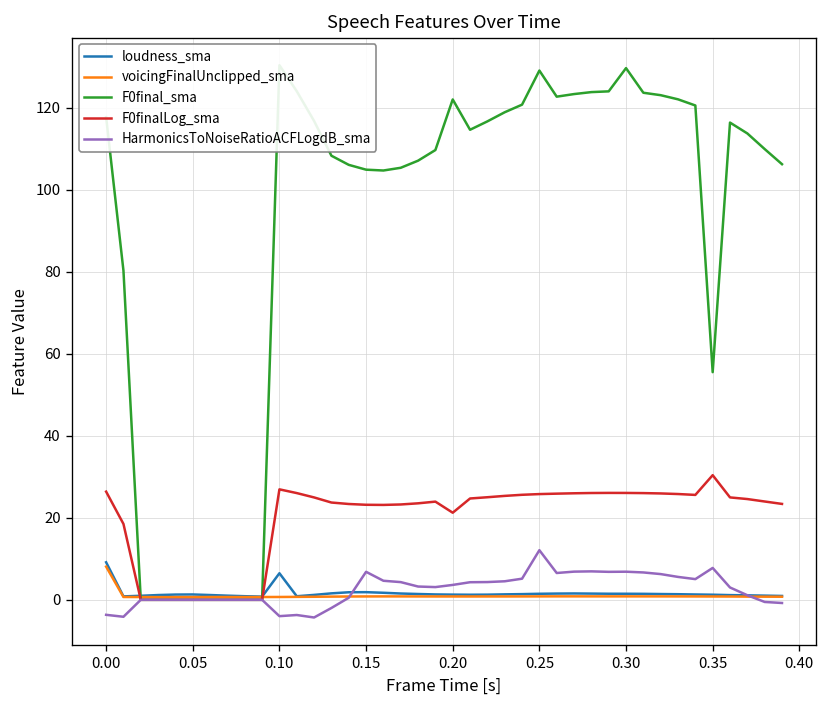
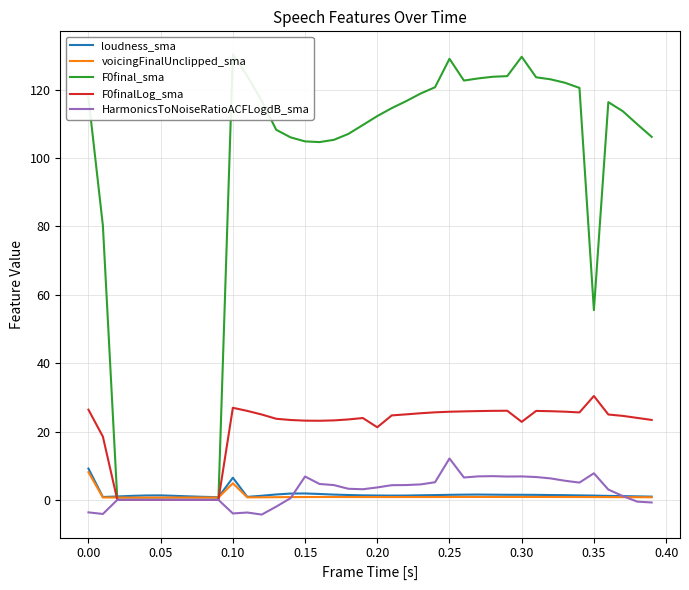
  {
    "loudness_sma": {
      "0.00": 9,
      "0.10": 6,
      "0.15": 2
    },
    "voicingFinalUnclipped_sma": {
      "0.00": 8,
-     "0.10": 1,
+     "0.10": 5,
      "0.15": 1
    },
    "F0final_sma": {
      "0.15": 105,
-     "0.20": 122,
+     "0.20": 112,
      "0.25": 129,
      "0.30": 130,
      "0.35": 56
    },
    "F0finalLog_sma": {
      "0.00": 26,
      "0.10": 27,
      "0.15": 23,
      "0.20": 21,
      "0.25": 26,
-     "0.30": 26,
+     "0.30": 23,
      "0.35": 30
    },
    "HarmonicsToNoiseRatioACFLogdB_sma": {
      "0.00": -4,
      "0.10": -4,
      "0.15": 7,
      "0.20": 4,
      "0.25": 12,
      "0.30": 7,
      "0.35": 8
    }
  }
